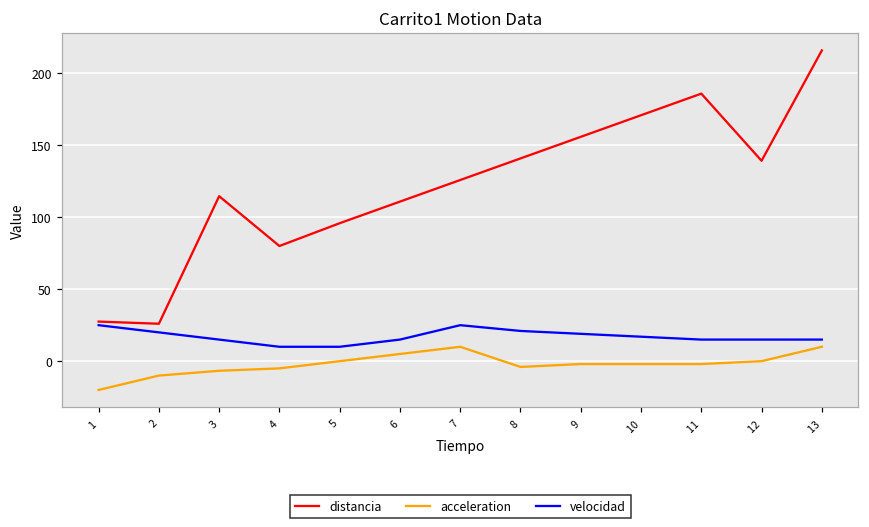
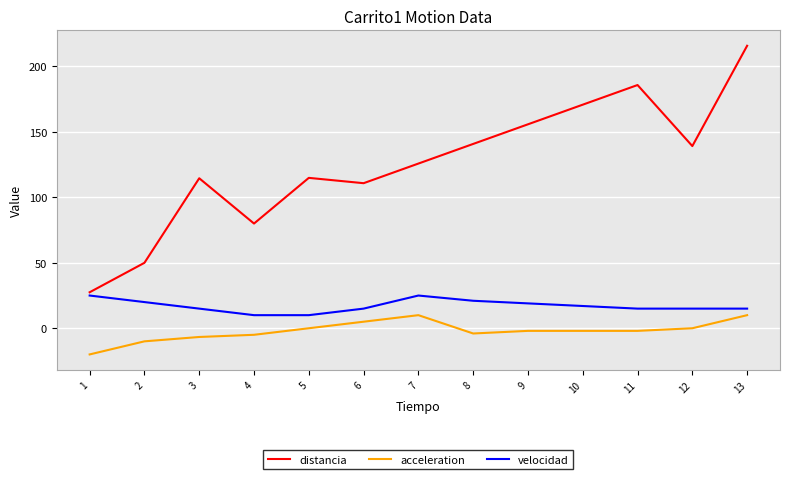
  {
    "distancia": {
      "1": 28,
-     "2": 26,
+     "2": 50,
      "3": 115,
      "4": 80,
-     "5": 96,
+     "5": 115,
      "6": 111,
      "7": 126,
      "8": 141,
      "9": 156,
      "10": 171,
      "11": 186,
      "12": 139,
      "13": 216
    },
    "acceleration": {
      "1": -20,
      "2": -10,
      "3": -7,
      "4": -5,
      "5": 0,
      "6": 5,
      "7": 10,
      "8": -4,
      "9": -2,
      "10": -2,
      "11": -2,
      "12": 0,
      "13": 10
    },
    "velocidad": {
      "1": 25,
      "2": 20,
      "3": 15,
      "4": 10,
      "5": 10,
      "6": 15,
      "7": 25,
      "8": 21,
      "9": 19,
      "10": 17,
      "11": 15,
      "12": 15,
      "13": 15
    }
  }
